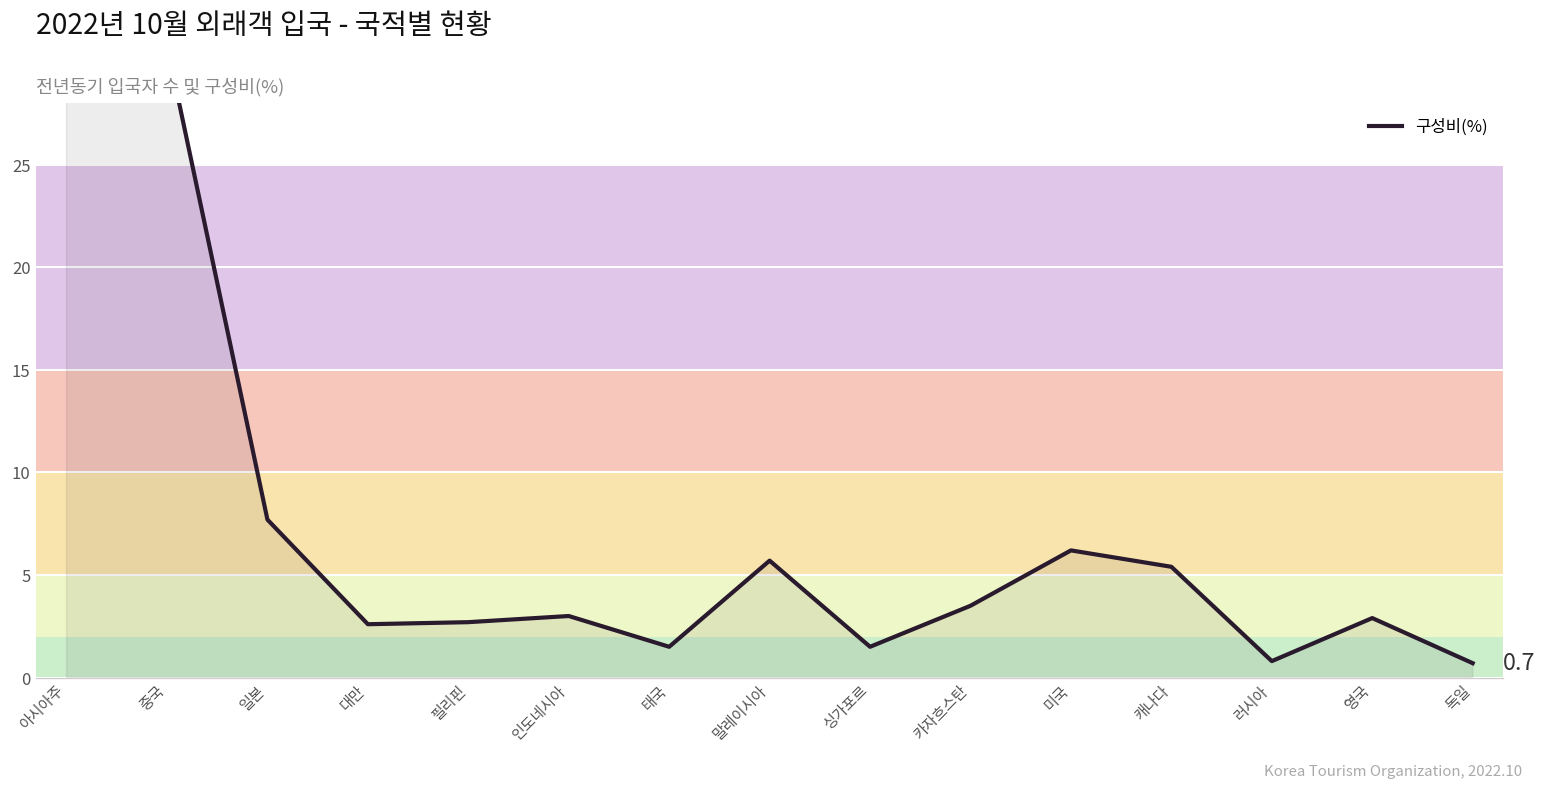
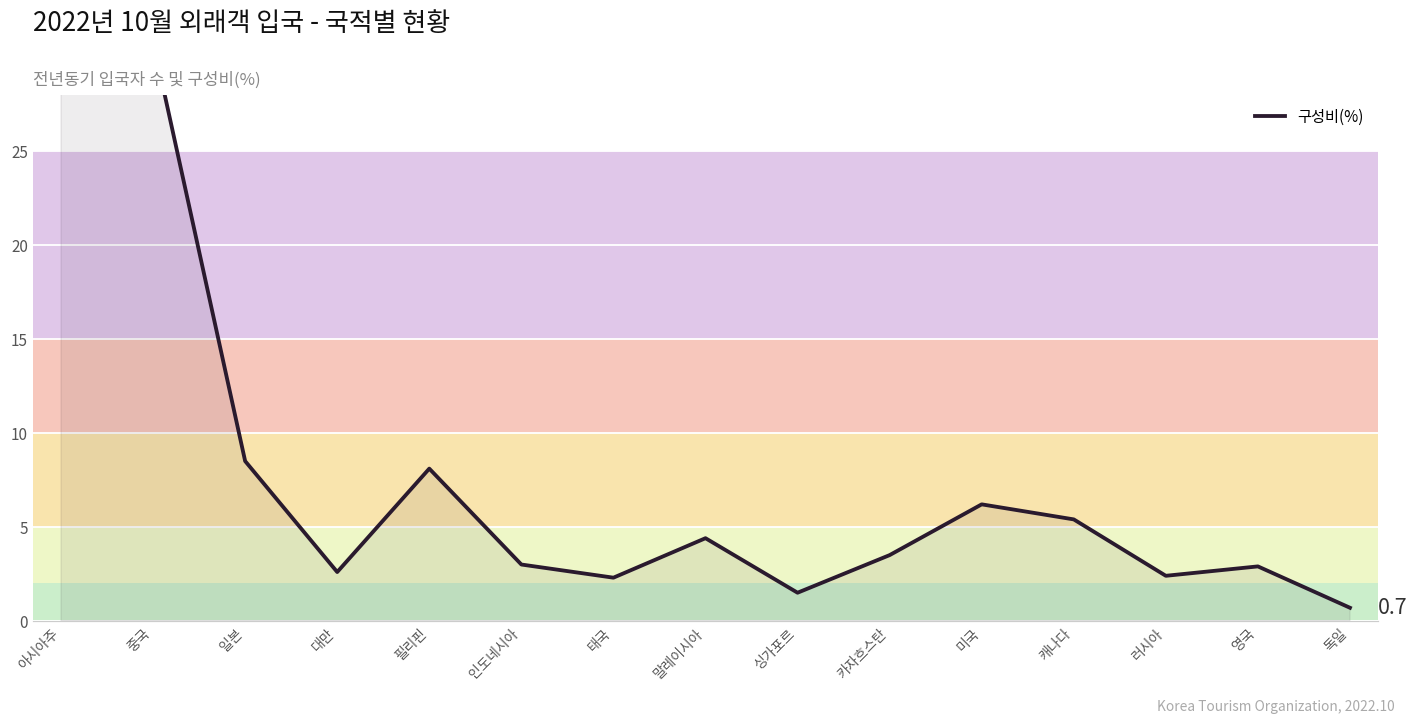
  {
-   "일본": 7.7,
+   "일본": 8.5,
    "대만": 2.6,
-   "필리핀": 2.7,
+   "필리핀": 8.1,
    "인도네시아": 3.0,
-   "태국": 1.5,
-   "말레이시아": 5.7,
+   "태국": 2.3,
+   "말레이시아": 4.4,
    "싱가포르": 1.5,
    "카자흐스탄": 3.5,
    "미국": 6.2,
    "캐나다": 5.4,
-   "러시아": 0.8,
+   "러시아": 2.4,
    "영국": 2.9
  }
